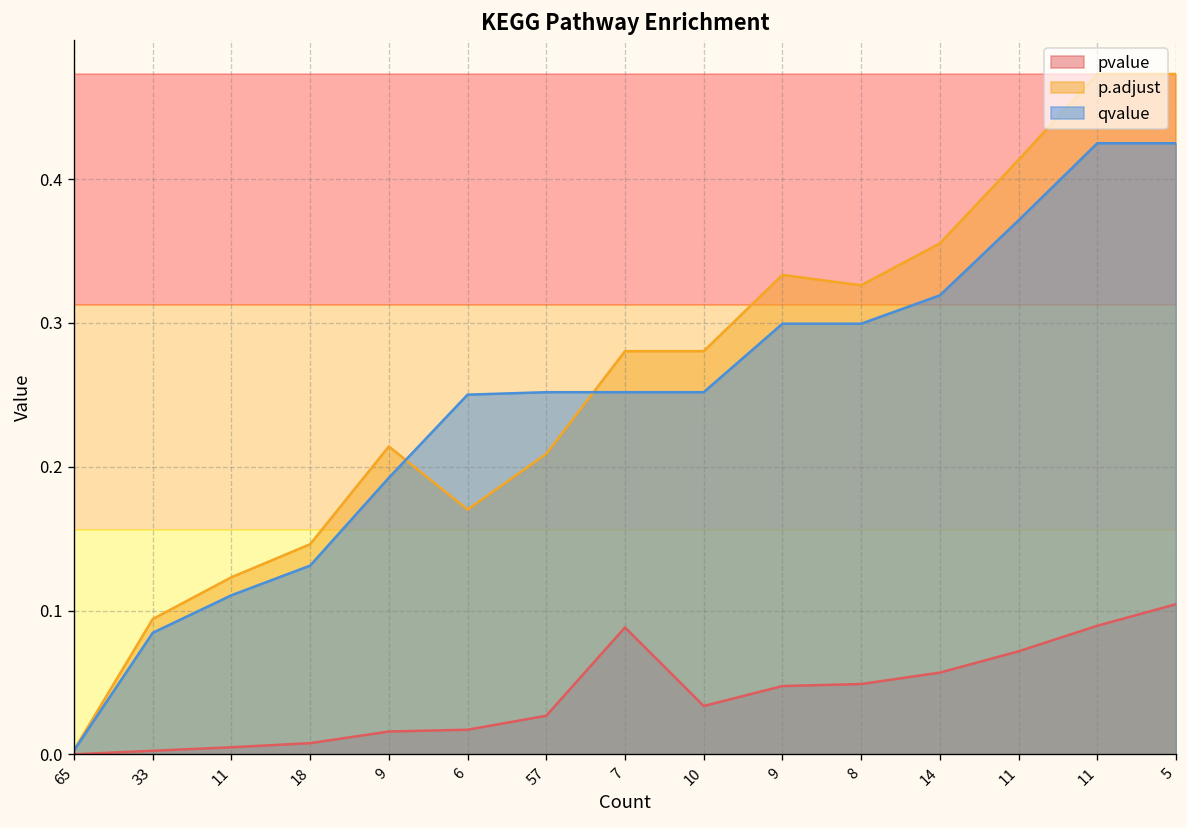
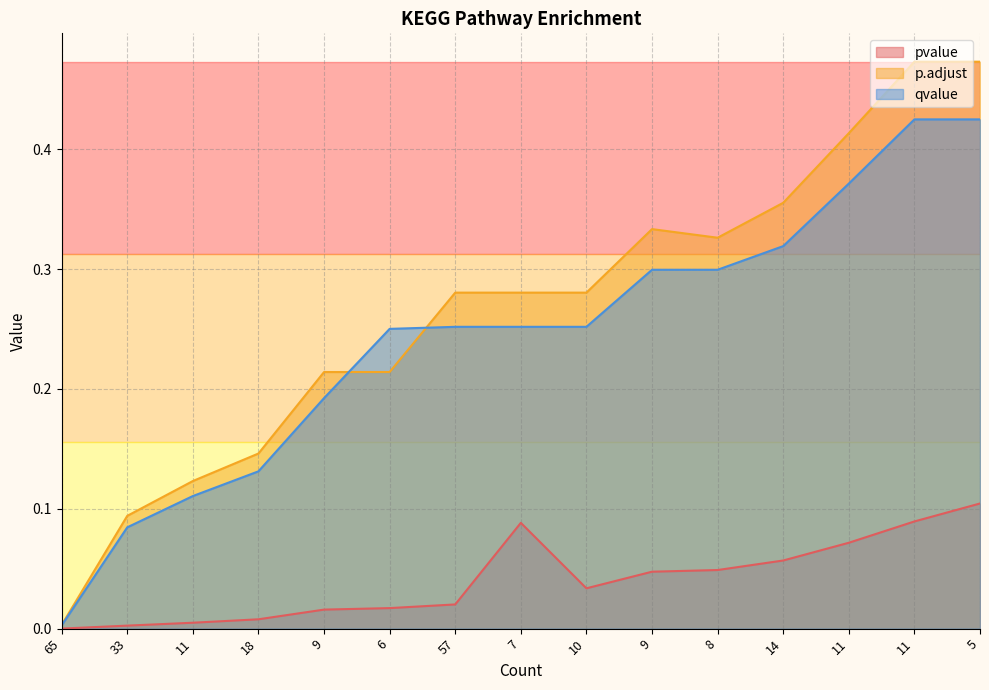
  {
    "pvalue": {
      "65": 0.000,
      "33": 0.003,
      "18": 0.008,
      "6": 0.017,
-     "57": 0.027,
+     "57": 0.020,
      "7": 0.088,
      "10": 0.034,
      "8": 0.049,
      "14": 0.057,
      "5": 0.104
    },
    "p.adjust": {
      "33": 0.094,
      "18": 0.146,
-     "6": 0.170,
-     "57": 0.209,
+     "6": 0.214,
+     "57": 0.280,
      "7": 0.280,
      "10": 0.280,
      "8": 0.326,
      "14": 0.355,
      "5": 0.473
    },
    "qvalue": {
      "33": 0.085,
      "18": 0.131,
      "6": 0.250,
      "57": 0.252,
      "7": 0.252,
      "10": 0.252,
      "8": 0.299,
      "14": 0.319,
      "5": 0.425
    }
  }
